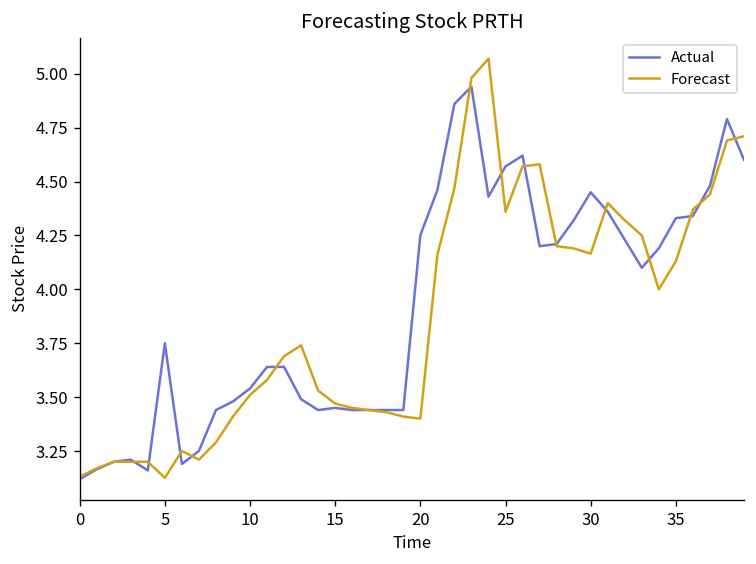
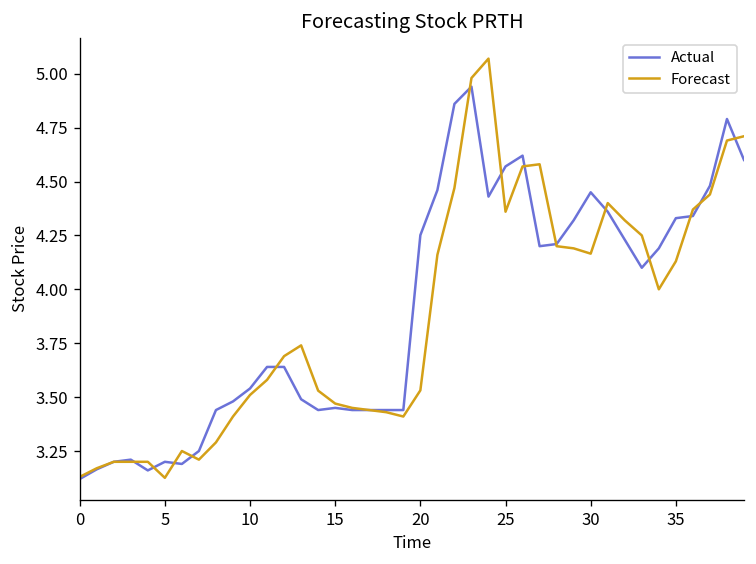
  {
    "Actual": {
-     "5": 3.75,
+     "5": 3.20,
      "10": 3.54,
      "15": 3.45,
      "20": 4.25,
      "25": 4.57,
      "30": 4.45,
      "35": 4.33
    },
    "Forecast": {
      "5": 3.13,
      "10": 3.51,
      "15": 3.47,
-     "20": 3.40,
+     "20": 3.53,
      "25": 4.36,
      "30": 4.17,
      "35": 4.13
    }
  }
